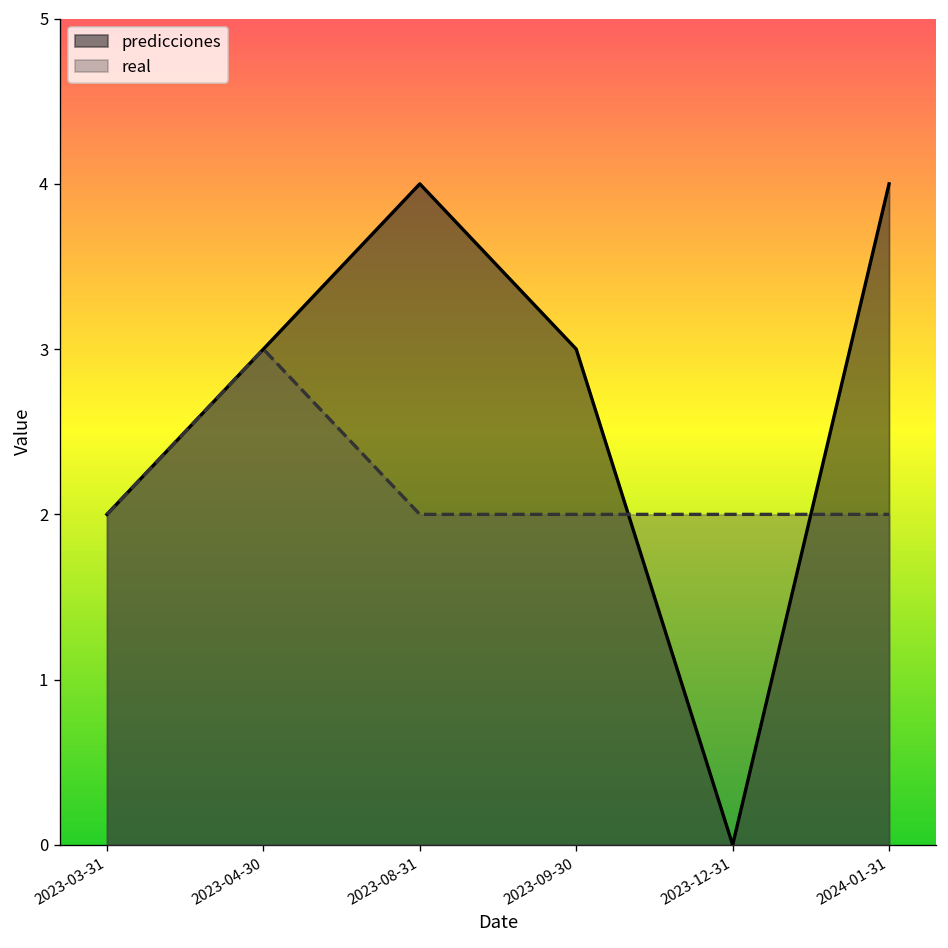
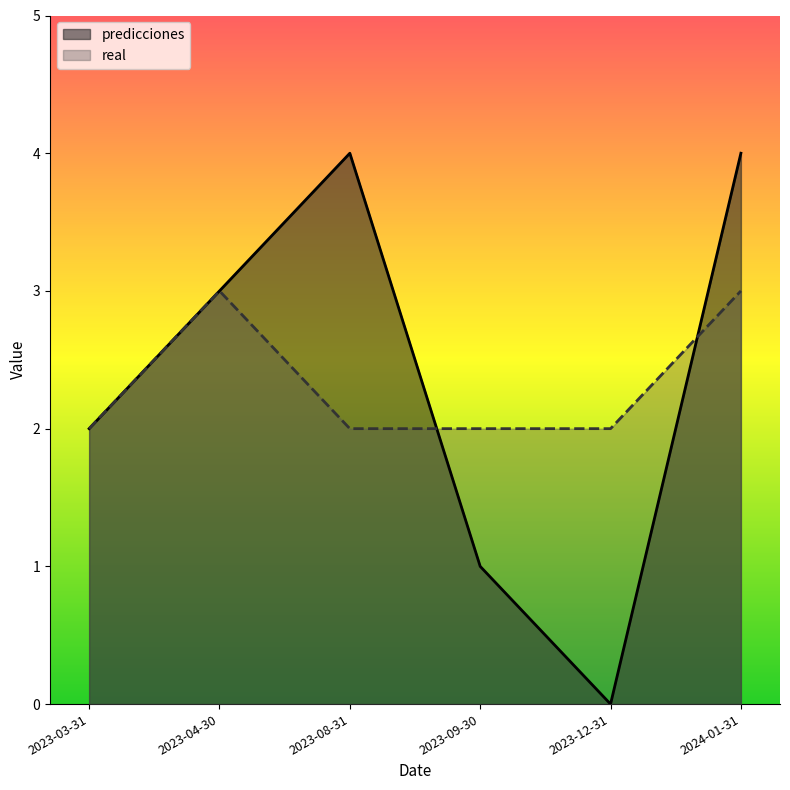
  {
    "predicciones": {
      "2023-08-31": 4,
-     "2023-09-30": 3,
+     "2023-09-30": 1,
      "2023-12-31": 0,
      "2024-01-31": 4
    },
    "real": {
      "2023-08-31": 2,
      "2023-09-30": 2,
      "2023-12-31": 2,
-     "2024-01-31": 2
+     "2024-01-31": 3
    }
  }
